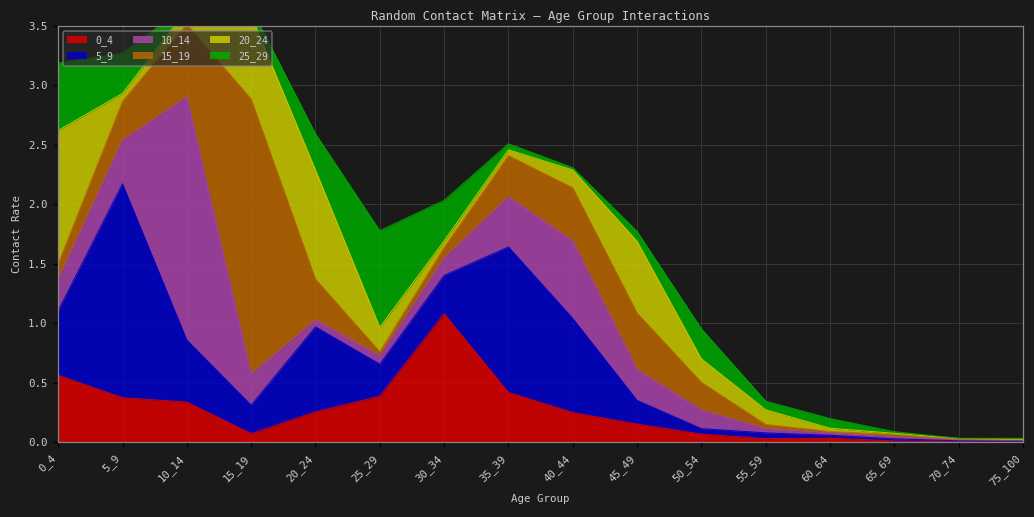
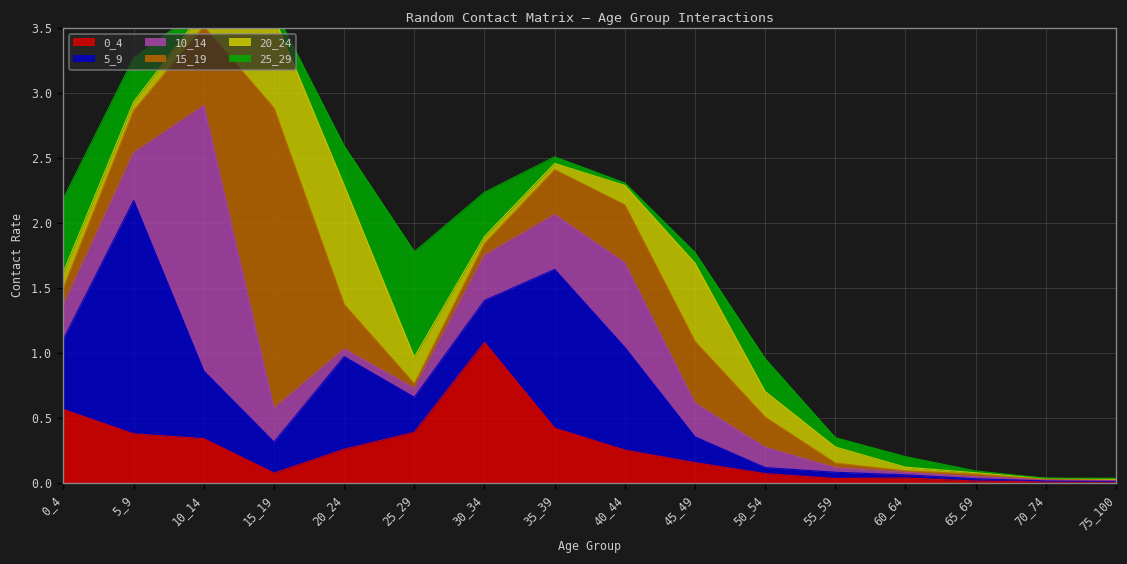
  {
    "0_4": {
      "0_4": 0.56,
      "5_9": 0.38,
      "10_14": 0.34,
      "15_19": 0.07,
      "20_24": 0.26,
      "25_29": 0.39,
      "30_34": 1.08,
      "35_39": 0.42,
      "40_44": 0.25,
      "45_49": 0.15,
      "50_54": 0.07,
      "55_59": 0.03,
      "60_64": 0.04
    },
    "5_9": {
      "0_4": 0.54,
      "5_9": 1.80,
      "10_14": 0.52,
      "15_19": 0.24,
      "20_24": 0.71,
      "25_29": 0.27,
      "30_34": 0.32,
      "35_39": 1.22,
      "40_44": 0.79,
      "45_49": 0.20,
      "50_54": 0.05,
      "55_59": 0.05
    },
    "10_14": {
      "0_4": 0.26,
      "5_9": 0.37,
      "10_14": 2.05,
      "15_19": 0.26,
      "20_24": 0.06,
      "25_29": 0.07,
-     "30_34": 0.15,
+     "30_34": 0.35,
      "35_39": 0.42,
      "40_44": 0.65,
      "45_49": 0.26,
      "50_54": 0.16,
      "55_59": 0.04
    },
    "15_19": {
      "0_4": 0.13,
      "5_9": 0.32,
      "10_14": 0.61,
      "15_19": 2.31,
      "20_24": 0.34,
      "25_29": 0.03,
      "30_34": 0.09,
      "35_39": 0.35,
      "40_44": 0.45,
      "45_49": 0.48,
      "50_54": 0.23,
      "55_59": 0.04
    },
    "20_24": {
-     "0_4": 1.12,
+     "0_4": 0.12,
      "5_9": 0.07,
      "20_24": 0.92,
      "25_29": 0.20,
      "30_34": 0.05,
      "35_39": 0.05,
      "45_49": 0.60,
      "50_54": 0.20,
      "55_59": 0.12,
      "60_64": 0.03
    },
    "25_29": {
      "0_4": 0.57,
      "20_24": 0.30,
      "25_29": 0.81,
      "30_34": 0.34,
      "35_39": 0.05,
      "45_49": 0.08,
      "50_54": 0.25,
      "55_59": 0.07,
      "60_64": 0.08
    }
  }
